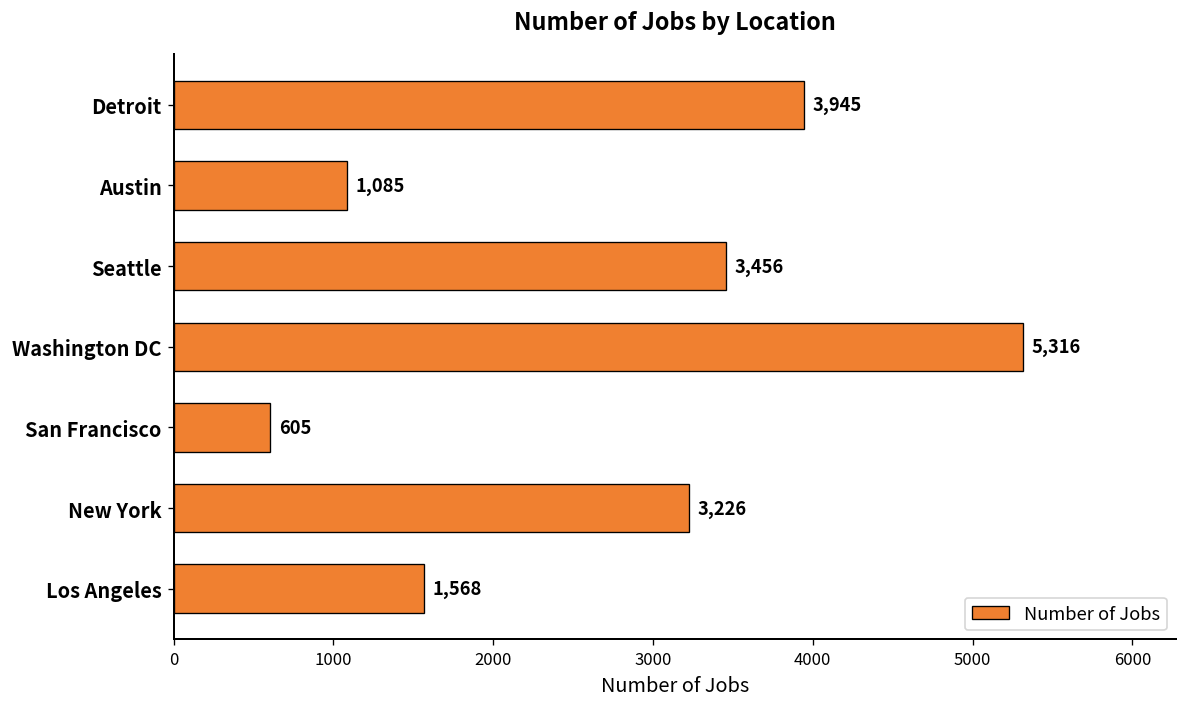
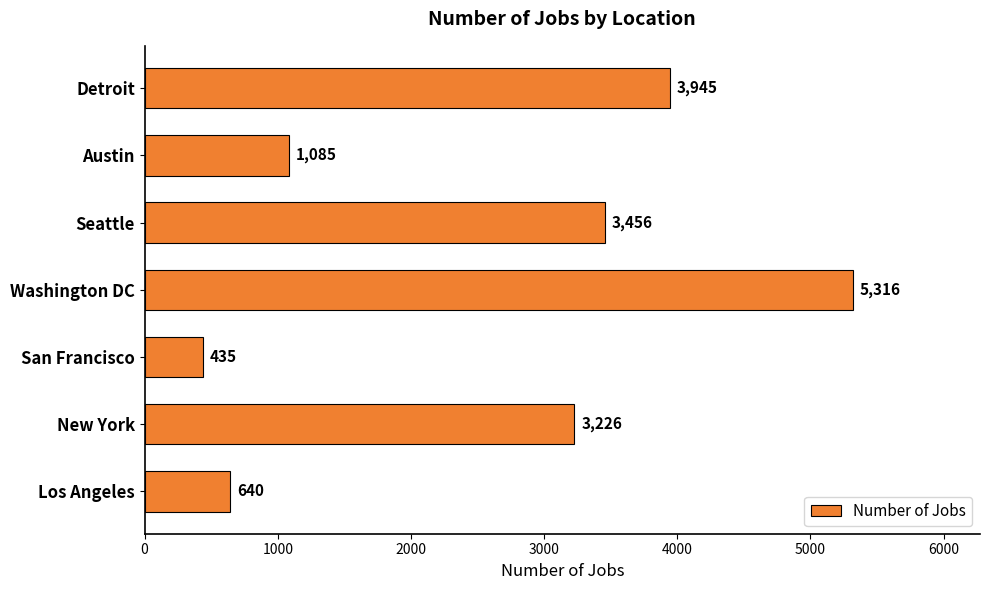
  {
    "Detroit": "3,945",
    "Austin": "1,085",
    "Seattle": "3,456",
    "Washington DC": "5,316",
-   "San Francisco": "605",
+   "San Francisco": "435",
    "New York": "3,226",
-   "Los Angeles": "1,568"
+   "Los Angeles": "640"
  }
